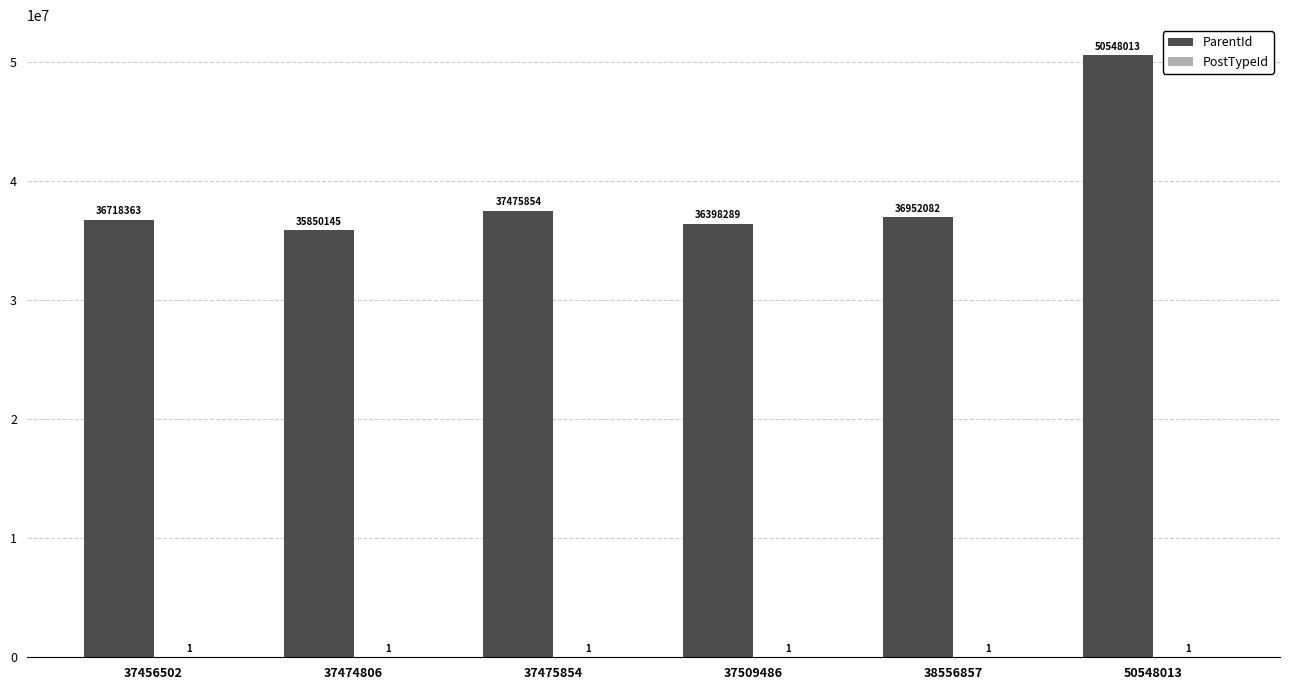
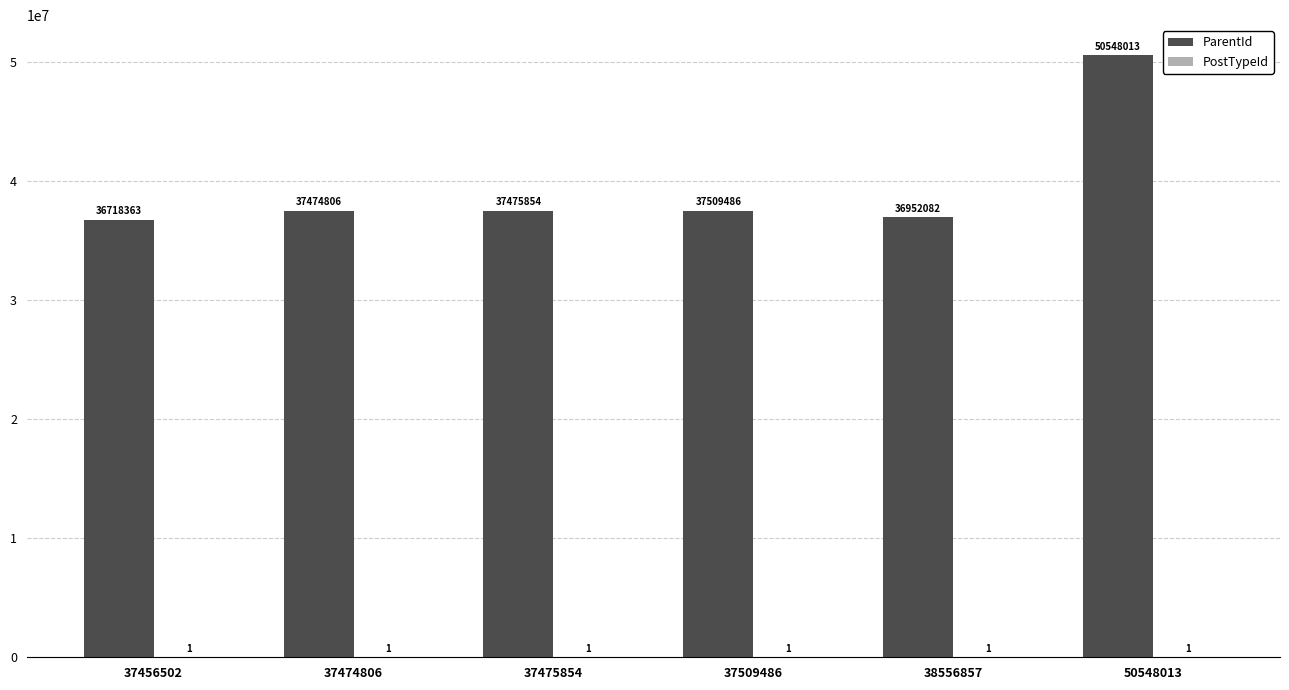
  {
    "ParentId": {
      "37456502": 36718363,
-     "37474806": 35850145,
+     "37474806": 37474806,
      "37475854": 37475854,
-     "37509486": 36398289,
+     "37509486": 37509486,
      "38556857": 36952082,
      "50548013": 50548013
    },
    "PostTypeId": {
      "37456502": 1,
      "37474806": 1,
      "37475854": 1,
      "37509486": 1,
      "38556857": 1,
      "50548013": 1
    }
  }
